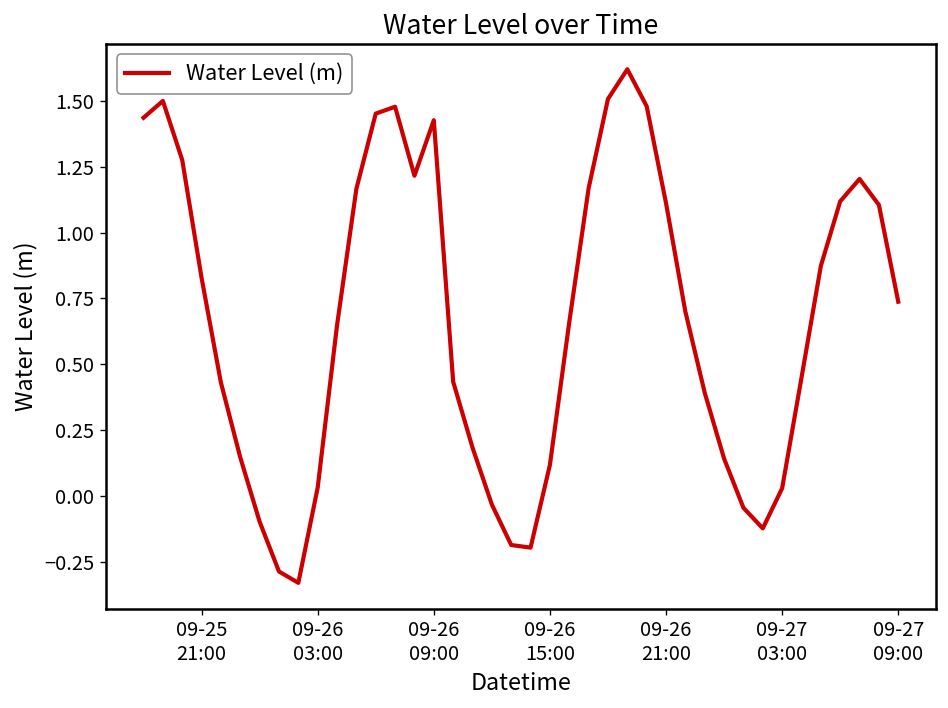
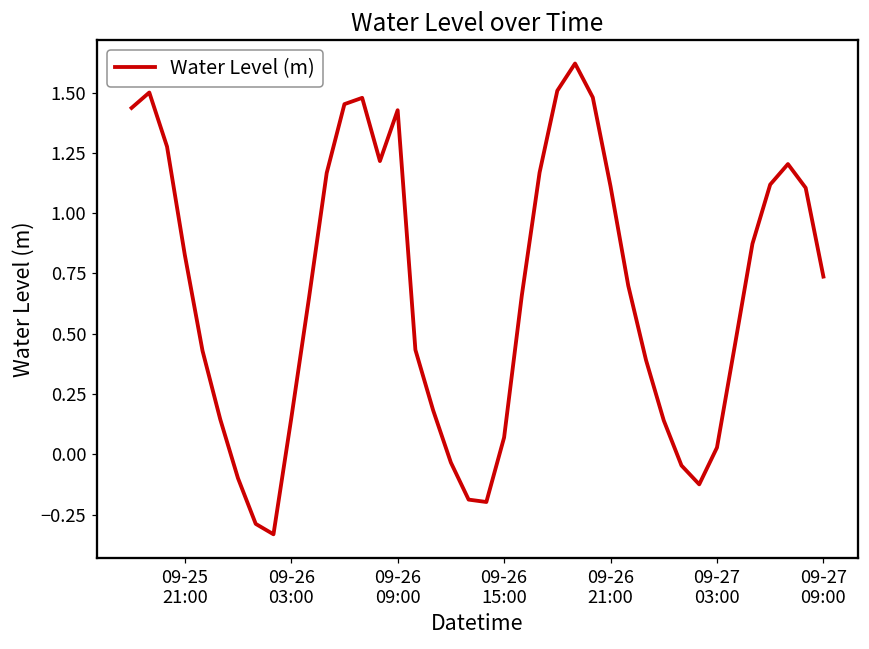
  {
    "09-25 21:00": 0.83,
-   "09-26 03:00": 0.03,
+   "09-26 03:00": 0.15,
    "09-26 09:00": 1.43,
-   "09-26 15:00": 0.12,
+   "09-26 15:00": 0.07,
    "09-26 21:00": 1.11,
    "09-27 03:00": 0.03,
    "09-27 09:00": 0.74
  }
